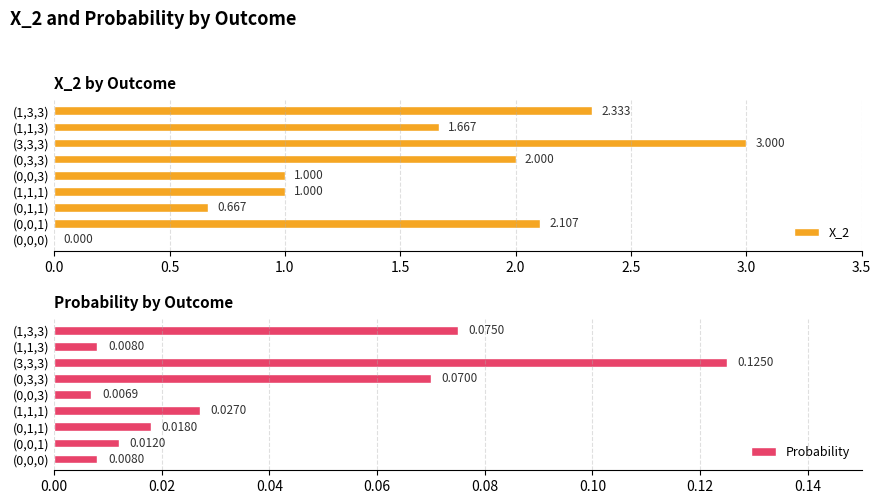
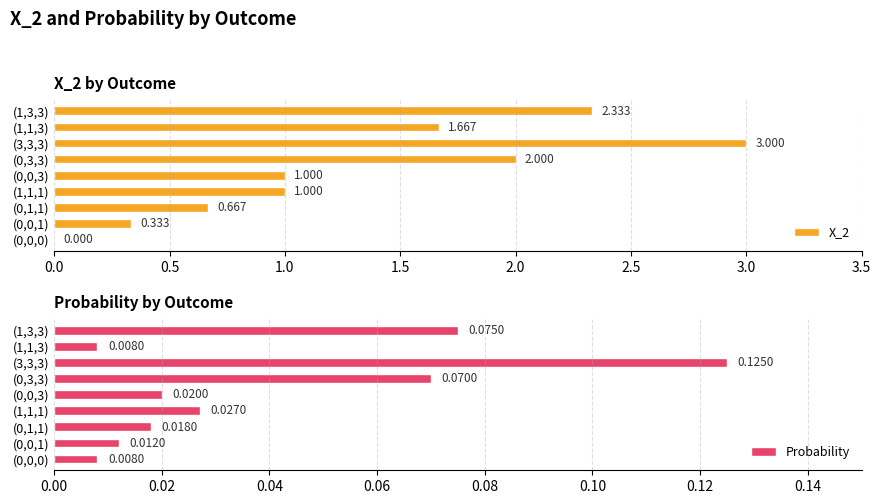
  {
    "X_2 by Outcome": {
      "(1,3,3)": 2.333,
      "(1,1,3)": 1.667,
      "(3,3,3)": 3.000,
      "(0,3,3)": 2.000,
      "(0,0,3)": 1.000,
      "(1,1,1)": 1.000,
      "(0,1,1)": 0.667,
-     "(0,0,1)": 2.107,
+     "(0,0,1)": 0.333,
      "(0,0,0)": 0.000
    },
    "Probability by Outcome": {
      "(1,3,3)": 0.0750,
      "(1,1,3)": 0.0080,
      "(3,3,3)": 0.1250,
      "(0,3,3)": 0.0700,
-     "(0,0,3)": 0.0069,
+     "(0,0,3)": 0.0200,
      "(1,1,1)": 0.0270,
      "(0,1,1)": 0.0180,
      "(0,0,1)": 0.0120,
      "(0,0,0)": 0.0080
    }
  }
